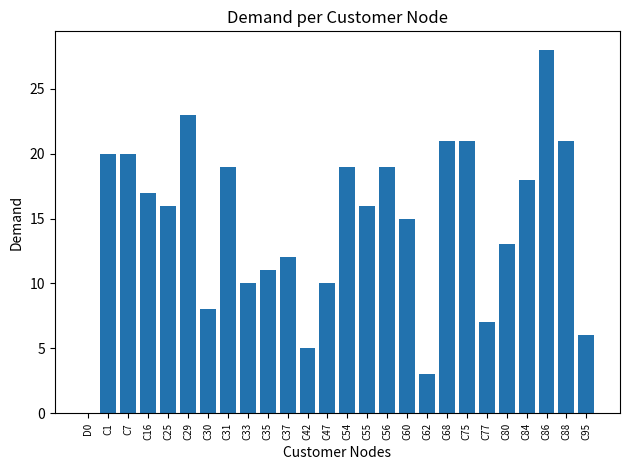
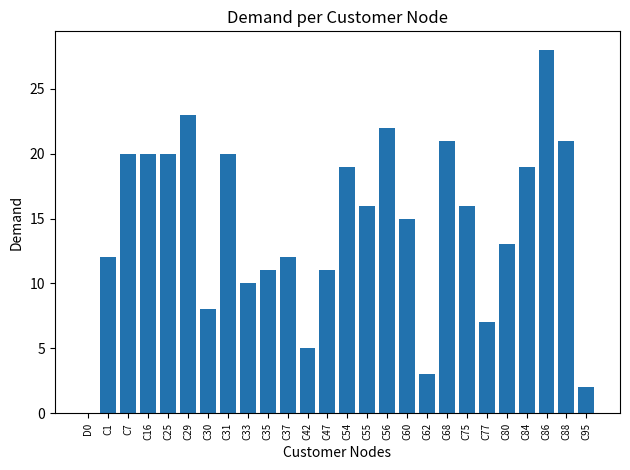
  {
    "D0": 0,
-   "C1": 20,
+   "C1": 12,
    "C7": 20,
-   "C16": 17,
-   "C25": 16,
+   "C16": 20,
+   "C25": 20,
    "C29": 23,
    "C30": 8,
-   "C31": 19,
+   "C31": 20,
    "C33": 10,
    "C35": 11,
    "C37": 12,
    "C42": 5,
-   "C47": 10,
+   "C47": 11,
    "C54": 19,
    "C55": 16,
-   "C56": 19,
+   "C56": 22,
    "C60": 15,
    "C62": 3,
    "C68": 21,
-   "C75": 21,
+   "C75": 16,
    "C77": 7,
    "C80": 13,
-   "C84": 18,
+   "C84": 19,
    "C86": 28,
    "C88": 21,
-   "C95": 6
+   "C95": 2
  }
